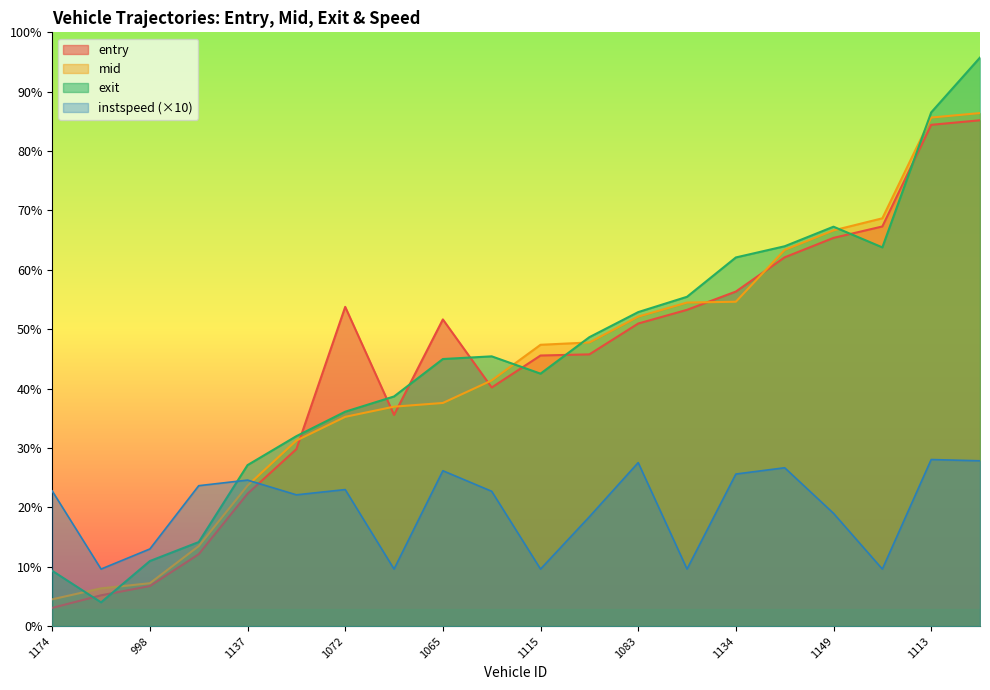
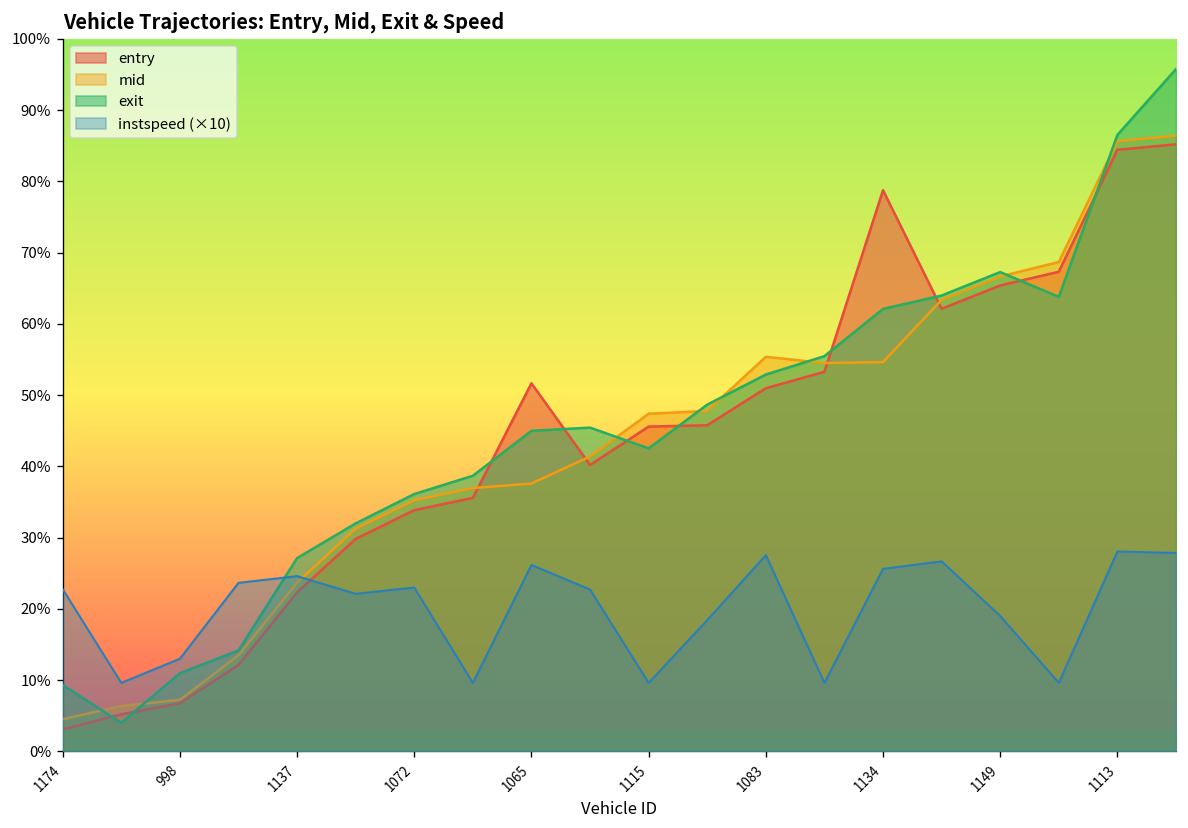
  {
    "entry": {
      "1174": "3%",
      "998": "7%",
      "1137": "22%",
-     "1072": "54%",
+     "1072": "34%",
      "1065": "52%",
      "1115": "46%",
      "1083": "51%",
-     "1134": "56%",
+     "1134": "79%",
      "1149": "65%",
      "1113": "84%"
    },
    "mid": {
      "1174": "5%",
      "998": "7%",
      "1137": "24%",
      "1072": "35%",
      "1065": "38%",
      "1115": "47%",
-     "1083": "52%",
+     "1083": "55%",
      "1134": "55%",
      "1149": "67%",
      "1113": "86%"
    },
    "exit": {
      "1174": "9%",
      "998": "11%",
      "1137": "27%",
      "1072": "36%",
      "1065": "45%",
      "1115": "43%",
      "1083": "53%",
      "1134": "62%",
      "1149": "67%",
      "1113": "87%"
    },
    "instspeed (×10)": {
      "1174": "23%",
      "998": "13%",
      "1137": "25%",
      "1072": "23%",
      "1065": "26%",
      "1115": "10%",
      "1083": "28%",
      "1134": "26%",
      "1149": "19%",
      "1113": "28%"
    }
  }
